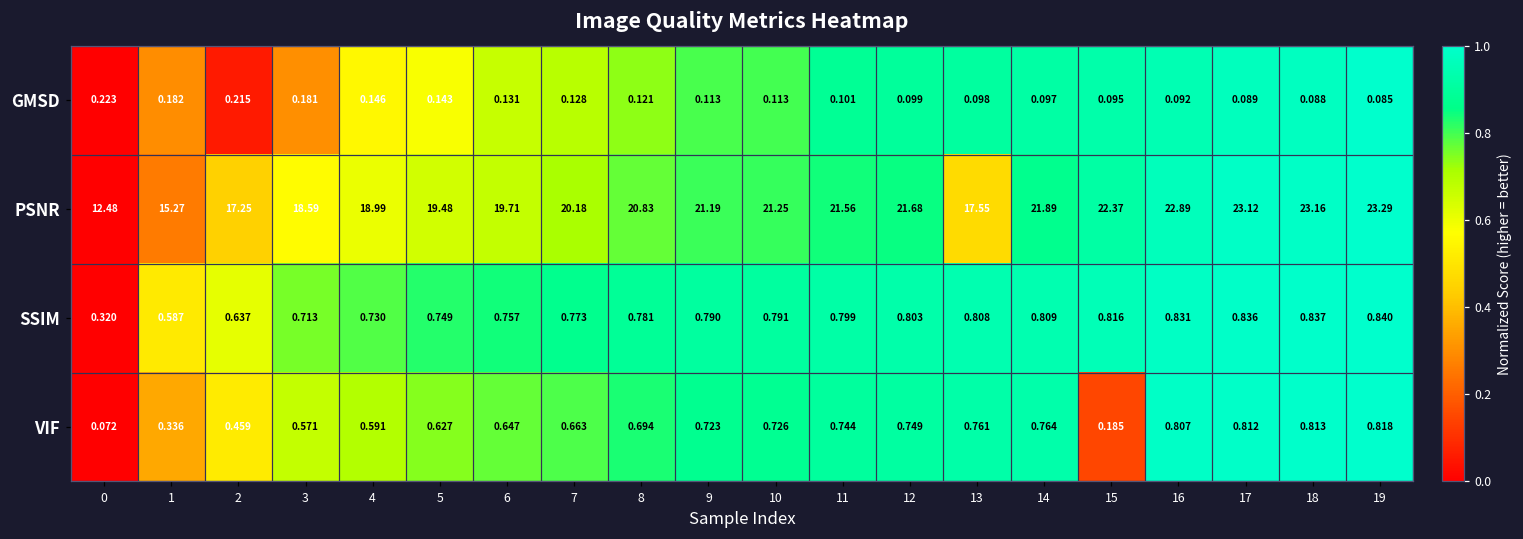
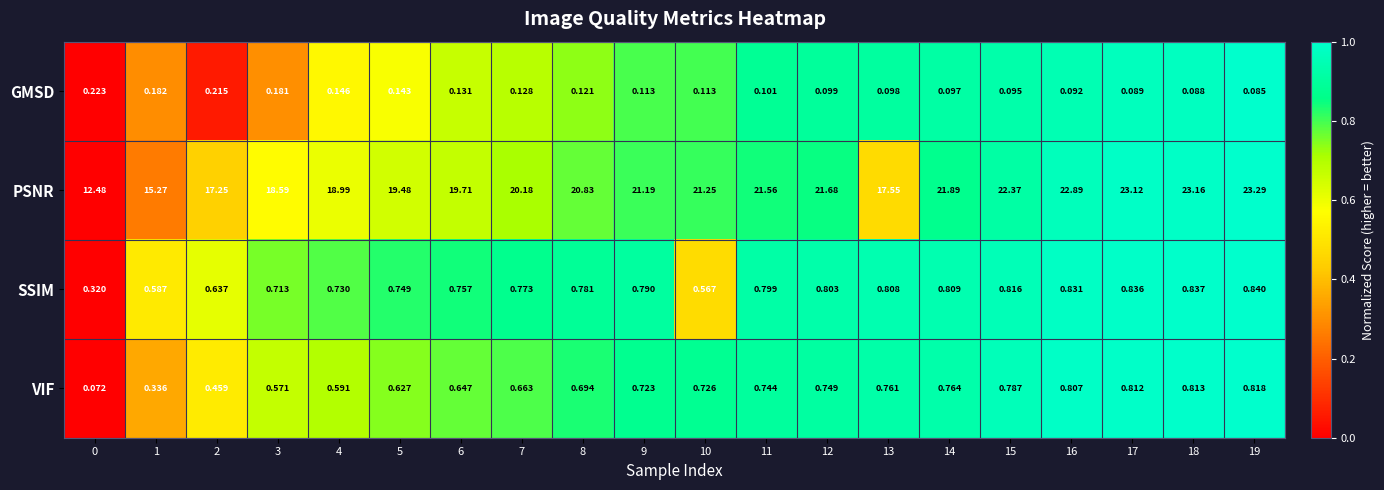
  {
    "GMSD": {
      "0": 0.223,
      "1": 0.182,
      "2": 0.215,
      "3": 0.181,
      "4": 0.146,
      "5": 0.143,
      "6": 0.131,
      "7": 0.128,
      "8": 0.121,
      "9": 0.113,
      "10": 0.113,
      "11": 0.101,
      "12": 0.099,
      "13": 0.098,
      "14": 0.097,
      "15": 0.095,
      "16": 0.092,
      "17": 0.089,
      "18": 0.088,
      "19": 0.085
    },
    "PSNR": {
      "0": 12.48,
      "1": 15.27,
      "2": 17.25,
      "3": 18.59,
      "4": 18.99,
      "5": 19.48,
      "6": 19.71,
      "7": 20.18,
      "8": 20.83,
      "9": 21.19,
      "10": 21.25,
      "11": 21.56,
      "12": 21.68,
      "13": 17.55,
      "14": 21.89,
      "15": 22.37,
      "16": 22.89,
      "17": 23.12,
      "18": 23.16,
      "19": 23.29
    },
    "SSIM": {
      "0": 0.320,
      "1": 0.587,
      "2": 0.637,
      "3": 0.713,
      "4": 0.730,
      "5": 0.749,
      "6": 0.757,
      "7": 0.773,
      "8": 0.781,
      "9": 0.790,
-     "10": 0.791,
+     "10": 0.567,
      "11": 0.799,
      "12": 0.803,
      "13": 0.808,
      "14": 0.809,
      "15": 0.816,
      "16": 0.831,
      "17": 0.836,
      "18": 0.837,
      "19": 0.840
    },
    "VIF": {
      "0": 0.072,
      "1": 0.336,
      "2": 0.459,
      "3": 0.571,
      "4": 0.591,
      "5": 0.627,
      "6": 0.647,
      "7": 0.663,
      "8": 0.694,
      "9": 0.723,
      "10": 0.726,
      "11": 0.744,
      "12": 0.749,
      "13": 0.761,
      "14": 0.764,
-     "15": 0.185,
+     "15": 0.787,
      "16": 0.807,
      "17": 0.812,
      "18": 0.813,
      "19": 0.818
    }
  }
